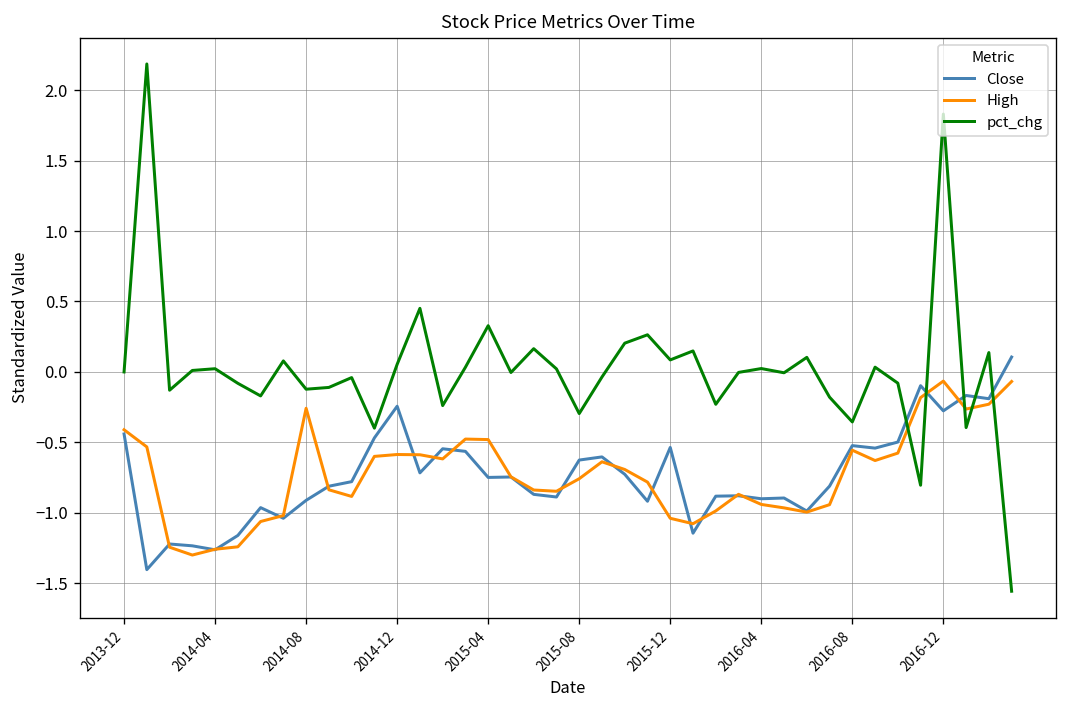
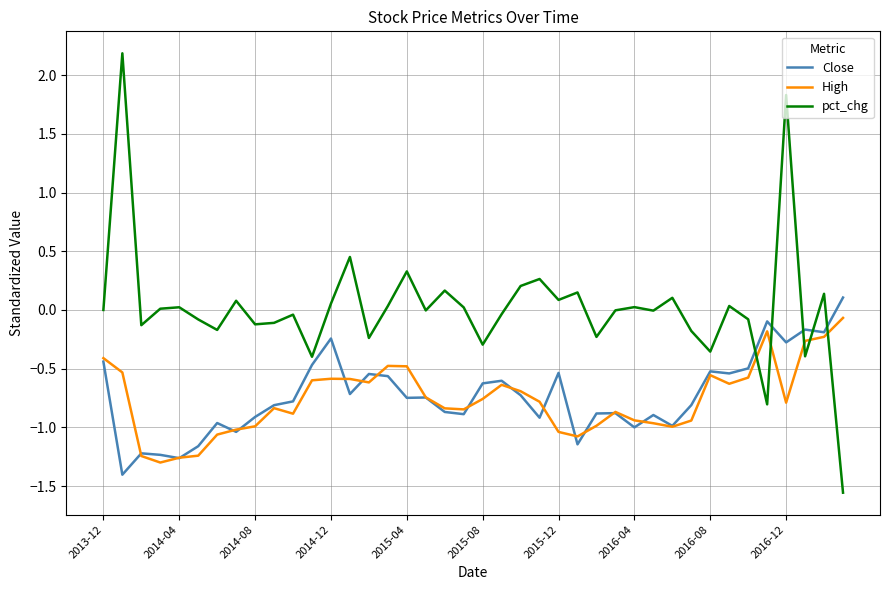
  {
    "Close": {
      "2013-12": -0.44,
      "2014-08": -0.9,
      "2014-12": -0.24,
      "2015-04": -0.75,
      "2015-08": -0.63,
      "2015-12": -0.54,
-     "2016-04": -0.9,
+     "2016-04": -1.0,
      "2016-08": -0.52,
      "2016-12": -0.28
    },
    "High": {
      "2013-12": -0.41,
-     "2014-08": -0.26,
+     "2014-08": -0.99,
      "2014-12": -0.59,
      "2015-04": -0.48,
      "2015-08": -0.76,
      "2015-12": -1.04,
      "2016-04": -0.94,
      "2016-08": -0.56,
-     "2016-12": -0.06
+     "2016-12": -0.79
    },
    "pct_chg": {
      "2013-12": 0.00,
      "2014-04": 0.02,
      "2014-08": -0.12,
      "2014-12": 0.05,
      "2015-04": 0.33,
      "2015-08": -0.30,
      "2015-12": 0.09,
      "2016-04": 0.02,
      "2016-08": -0.35
    }
  }
